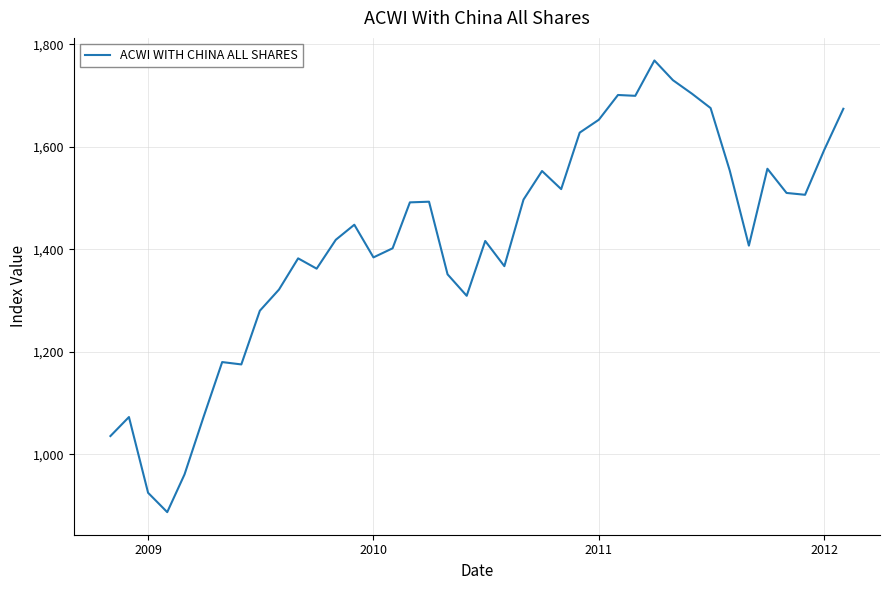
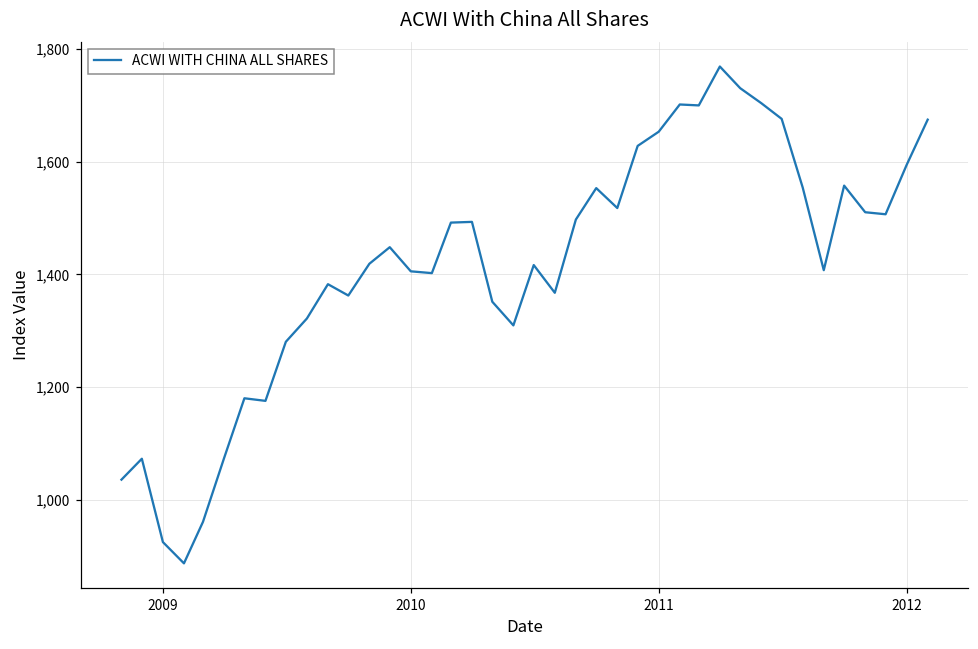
  {
    "2009": "930",
-   "2010": "1,380",
+   "2010": "1,410",
    "2011": "1,650",
    "2012": "1,590"
  }
